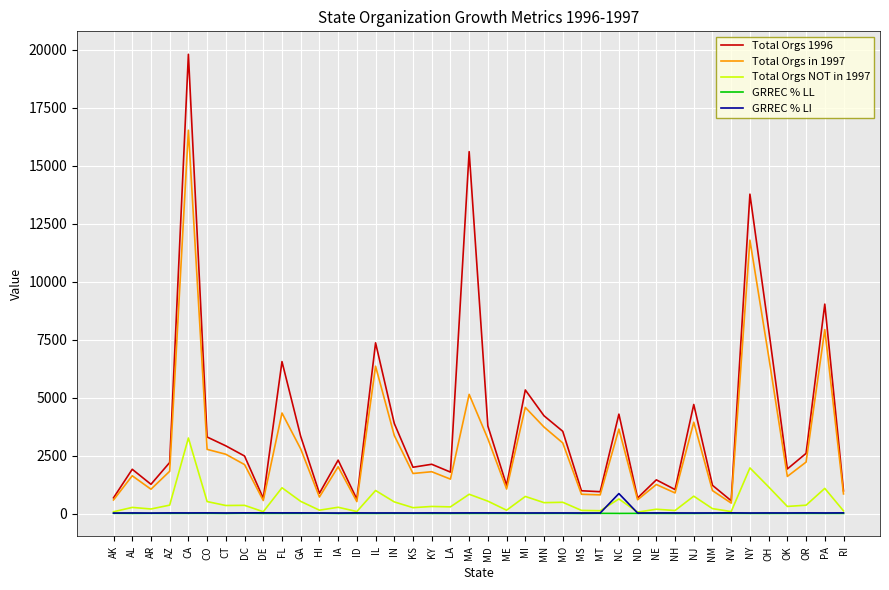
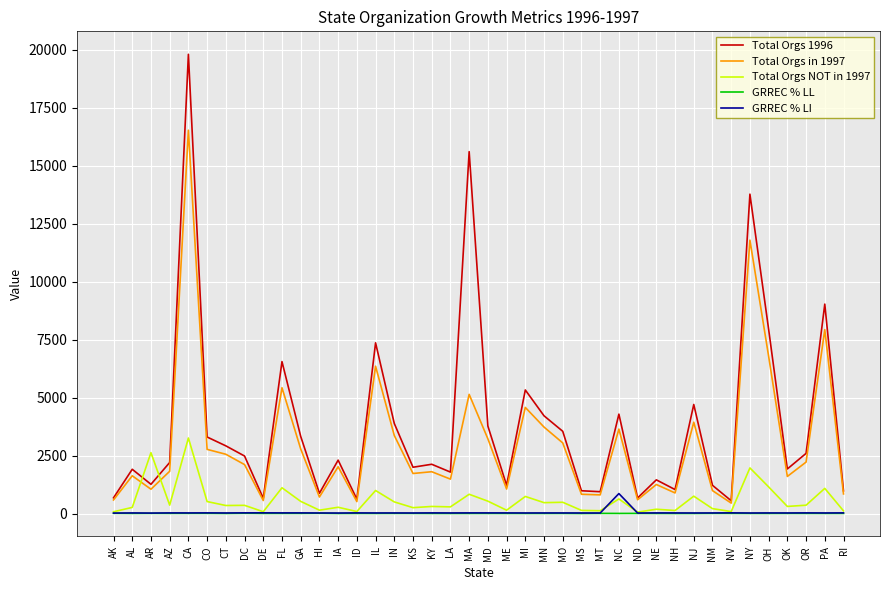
  {
    "Total Orgs 1996": {
      "AL": 1900,
      "AR": 1300,
      "AZ": 2200,
      "CA": 19800,
      "CO": 3300,
      "CT": 2900,
      "DC": 2500,
      "FL": 6600,
      "GA": 3300,
      "HI": 900,
      "IA": 2300,
      "IL": 7400,
      "IN": 3900,
      "KS": 2000,
      "KY": 2100,
      "LA": 1800,
      "MA": 15600,
      "MD": 3800,
      "ME": 1200,
      "MI": 5300,
      "MN": 4200,
      "MO": 3600,
      "MS": 1000,
      "MT": 1000,
      "NC": 4300,
      "NE": 1500,
      "NH": 1000,
      "NJ": 4700,
      "NM": 1200,
      "NY": 13800,
      "OH": 8000,
      "OK": 1900,
      "OR": 2600,
      "PA": 9000,
      "RI": 1000
    },
    "Total Orgs in 1997": {
      "AL": 1600,
      "AR": 1100,
      "AZ": 1800,
      "CA": 16500,
      "CO": 2800,
      "CT": 2600,
      "DC": 2100,
-     "FL": 4300,
+     "FL": 5400,
      "GA": 2800,
      "HI": 700,
      "IA": 2000,
      "IL": 6400,
      "IN": 3400,
      "KS": 1700,
      "KY": 1800,
      "LA": 1500,
      "MA": 5100,
      "MD": 3200,
      "ME": 1100,
      "MI": 4600,
      "MN": 3700,
      "MO": 3100,
      "MS": 800,
      "MT": 800,
      "NC": 3700,
      "NE": 1300,
      "NH": 900,
      "NJ": 3900,
      "NM": 1000,
      "NY": 11800,
      "OH": 6800,
      "OK": 1600,
      "OR": 2200,
      "PA": 7900,
      "RI": 900
    },
    "Total Orgs NOT in 1997": {
      "AL": 300,
-     "AR": 200,
+     "AR": 2600,
      "AZ": 400,
      "CA": 3300,
      "CO": 500,
      "CT": 400,
      "DC": 400,
      "FL": 1100,
      "GA": 500,
      "HI": 200,
      "IA": 300,
      "IL": 1000,
      "IN": 500,
      "KS": 300,
      "KY": 300,
      "LA": 300,
      "MA": 800,
      "MD": 500,
      "ME": 200,
      "MI": 800,
      "MN": 500,
      "MO": 500,
      "MS": 200,
      "NC": 600,
      "NE": 200,
      "NJ": 800,
      "NM": 200,
      "NY": 2000,
      "OH": 1200,
      "OK": 300,
      "OR": 400,
      "PA": 1100
    },
    "GRREC % LL": {
      "NC": 0
    },
    "GRREC % LI": {
      "NC": 900
    }
  }
